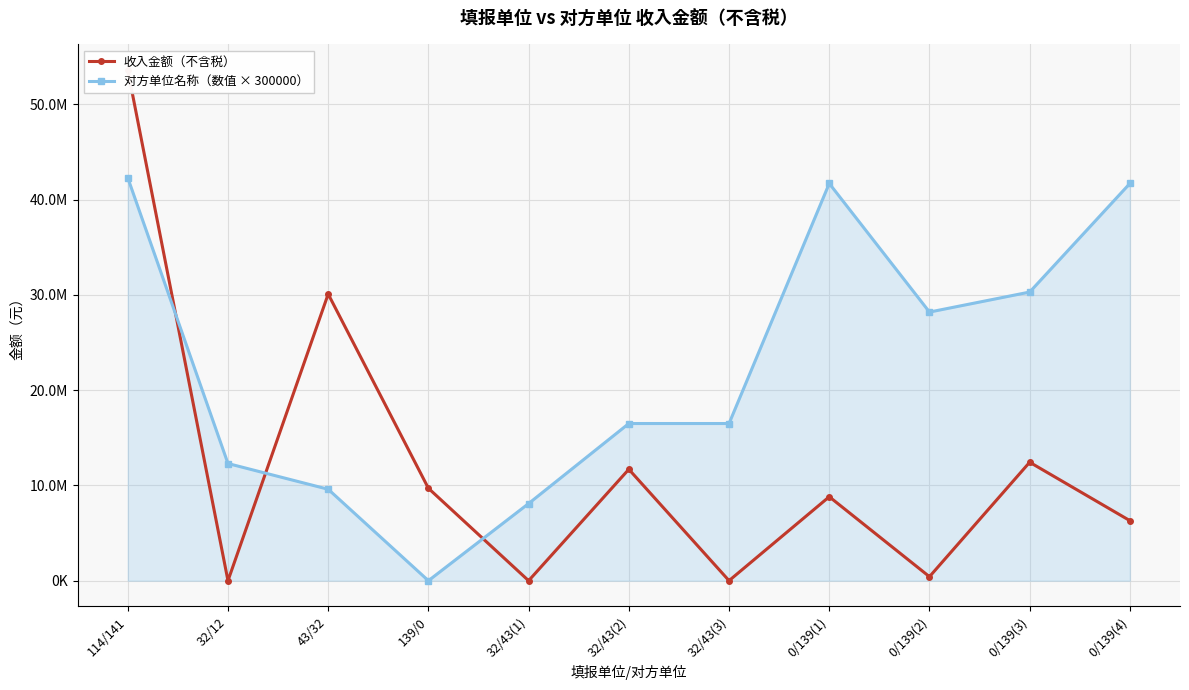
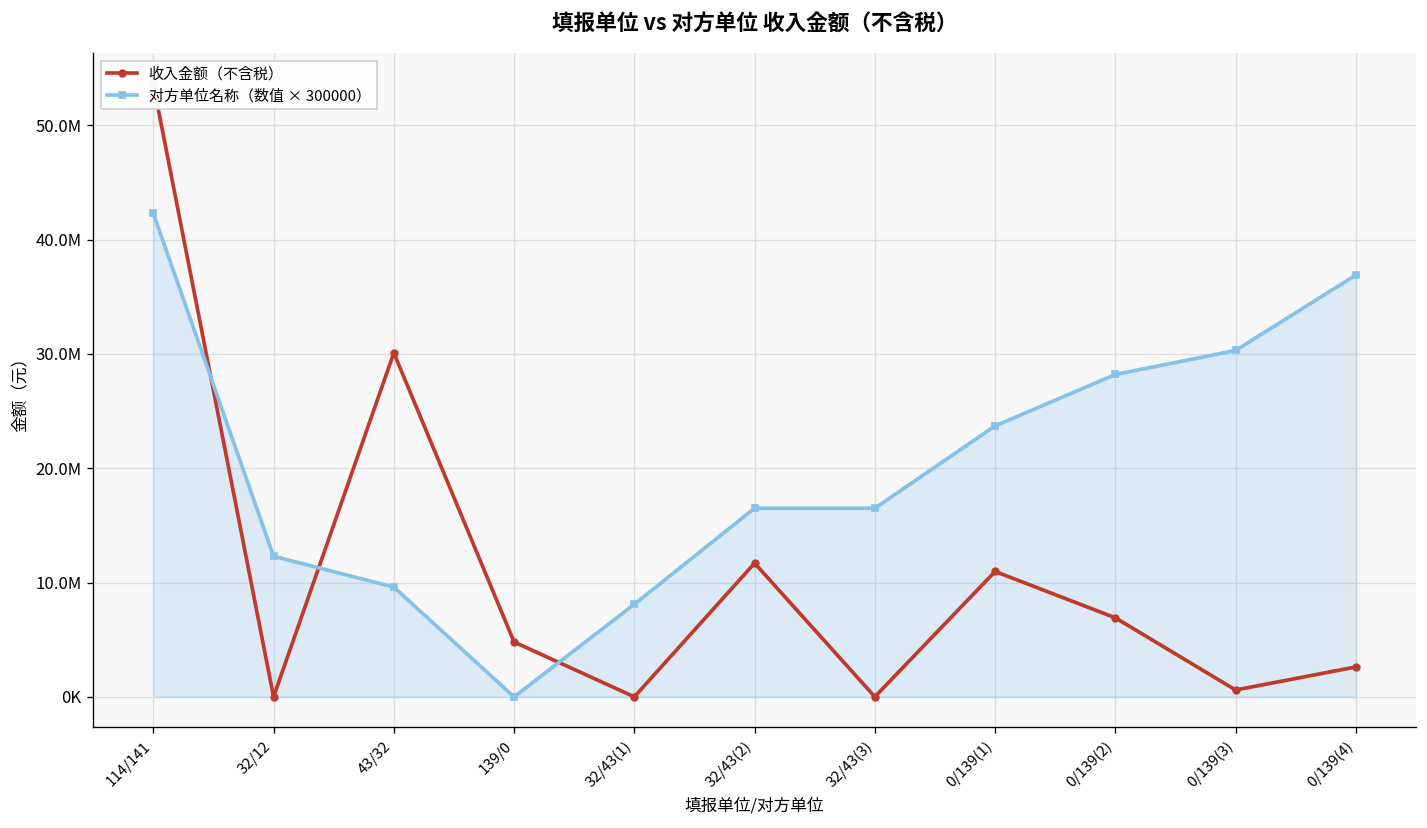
  {
    "收入金额（不含税）": {
      "32/12": 0,
      "43/32": 30000000,
-     "139/0": 10000000,
+     "139/0": 5000000,
      "32/43(1)": 0,
      "32/43(2)": 12000000,
      "32/43(3)": 0,
-     "0/139(1)": 9000000,
-     "0/139(2)": 0,
-     "0/139(3)": 12000000,
-     "0/139(4)": 6000000
+     "0/139(1)": 11000000,
+     "0/139(2)": 7000000,
+     "0/139(3)": 1000000,
+     "0/139(4)": 3000000
    },
    "对方单位名称（数值 × 300000）": {
      "114/141": 42000000,
      "32/12": 12000000,
      "43/32": 10000000,
      "139/0": 0,
      "32/43(1)": 8000000,
      "32/43(2)": 17000000,
      "32/43(3)": 17000000,
-     "0/139(1)": 42000000,
+     "0/139(1)": 24000000,
      "0/139(2)": 28000000,
      "0/139(3)": 30000000,
-     "0/139(4)": 42000000
+     "0/139(4)": 37000000
    }
  }
